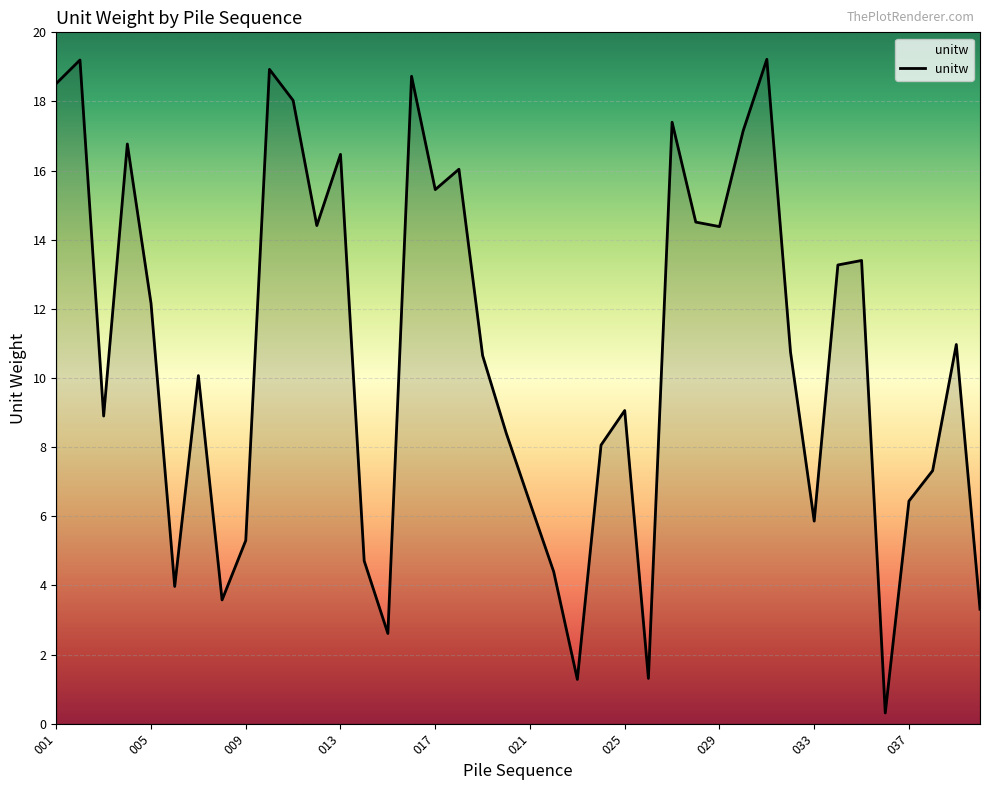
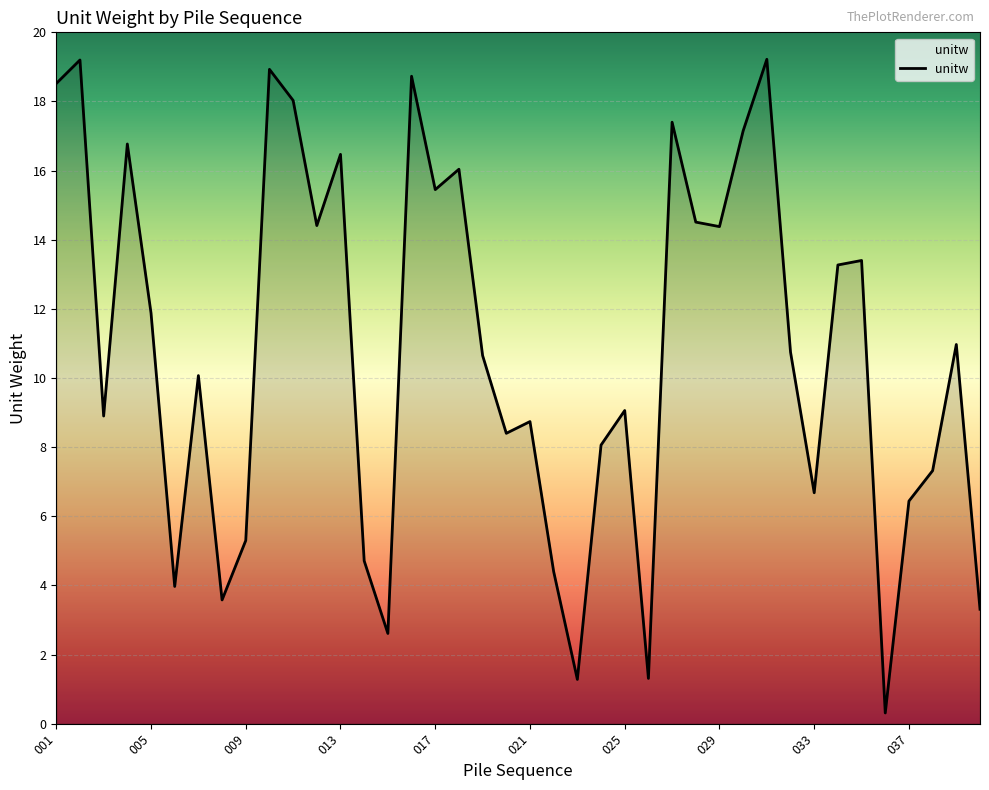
  {
    "001": 18.5,
-   "005": 12.2,
+   "005": 11.9,
    "009": 5.3,
    "013": 16.5,
    "017": 15.5,
-   "021": 6.4,
+   "021": 8.7,
    "025": 9.1,
    "029": 14.4,
-   "033": 5.9,
+   "033": 6.7,
    "037": 6.4
  }
